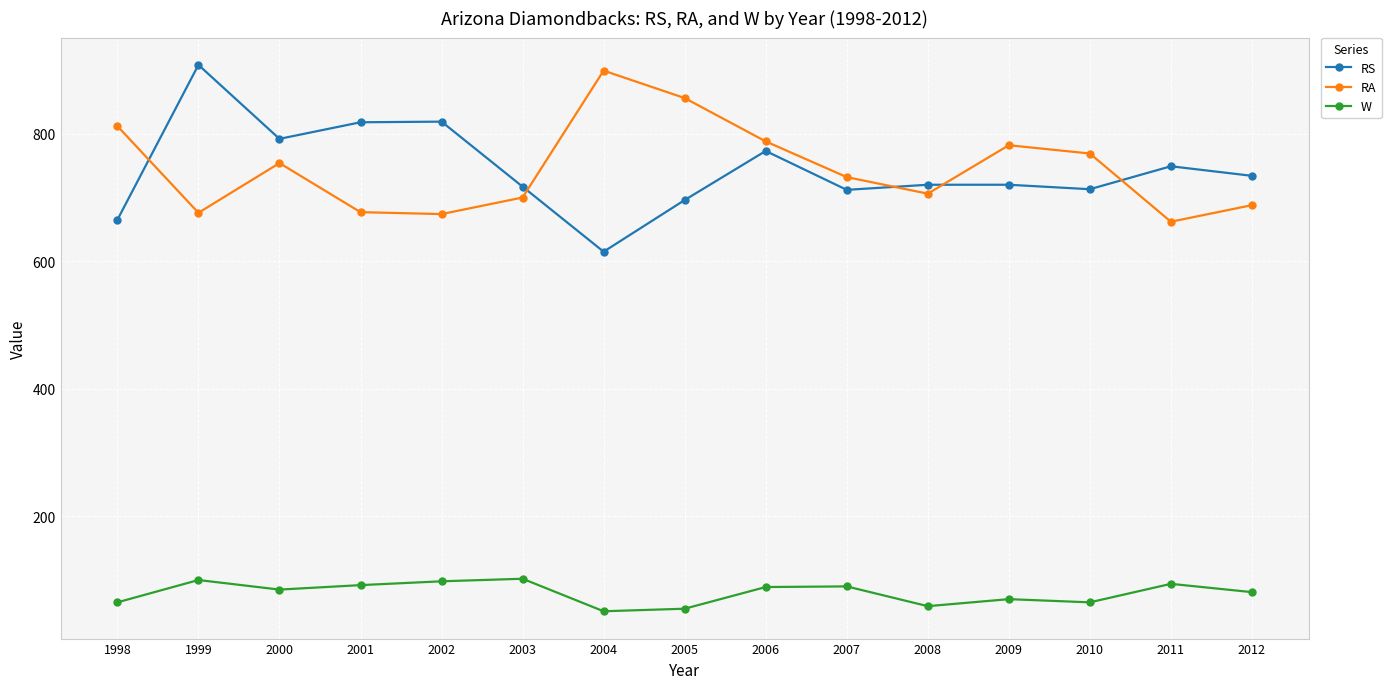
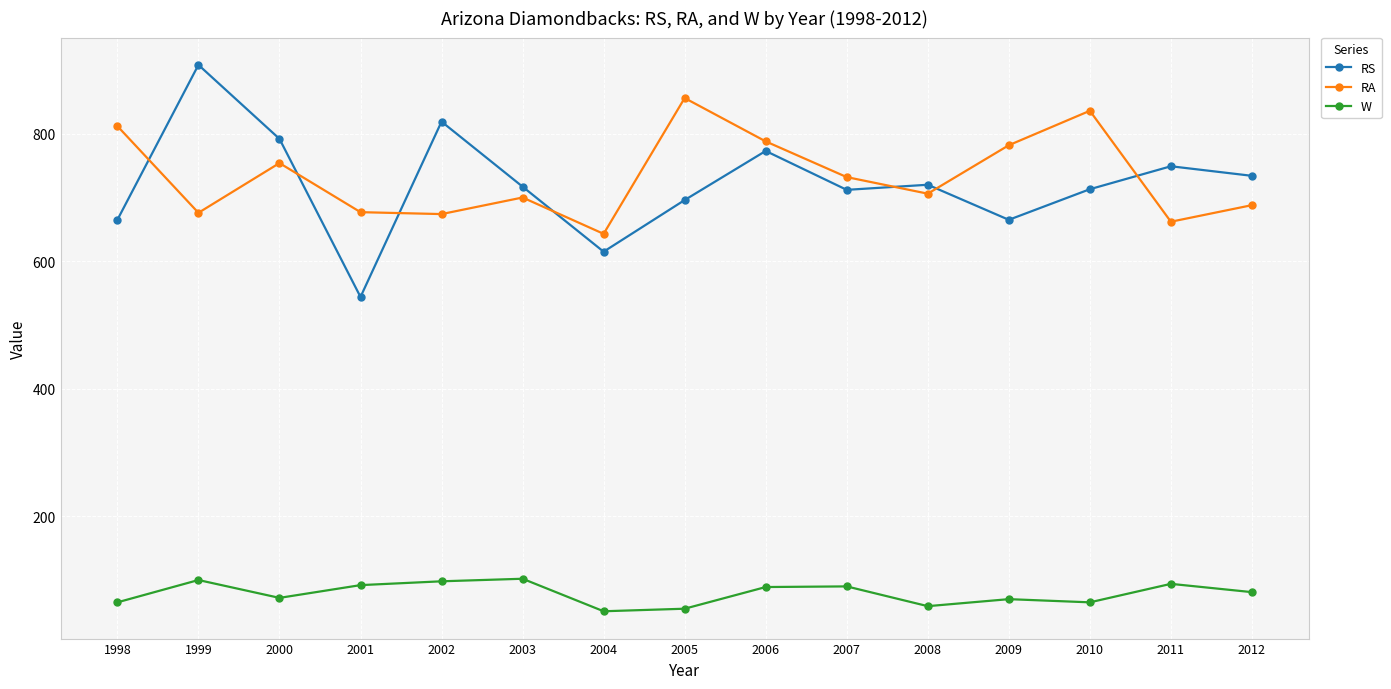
  {
    "RS": {
      "1998": 670,
      "1999": 910,
      "2000": 790,
-     "2001": 820,
+     "2001": 540,
      "2002": 820,
      "2003": 720,
      "2004": 620,
      "2005": 700,
      "2006": 770,
      "2007": 710,
      "2008": 720,
-     "2009": 720,
+     "2009": 670,
      "2010": 710,
      "2011": 750,
      "2012": 730
    },
    "RA": {
      "1998": 810,
      "1999": 680,
      "2000": 750,
      "2001": 680,
      "2002": 670,
      "2003": 700,
-     "2004": 900,
+     "2004": 640,
      "2005": 860,
      "2006": 790,
      "2007": 730,
      "2008": 710,
      "2009": 780,
-     "2010": 770,
+     "2010": 840,
      "2011": 660,
      "2012": 690
    },
    "W": {
      "1998": 70,
      "1999": 100,
-     "2000": 90,
+     "2000": 70,
      "2001": 90,
      "2002": 100,
      "2003": 100,
      "2004": 50,
      "2005": 60,
      "2006": 90,
      "2007": 90,
      "2008": 60,
      "2009": 70,
      "2010": 70,
      "2011": 90,
      "2012": 80
    }
  }
